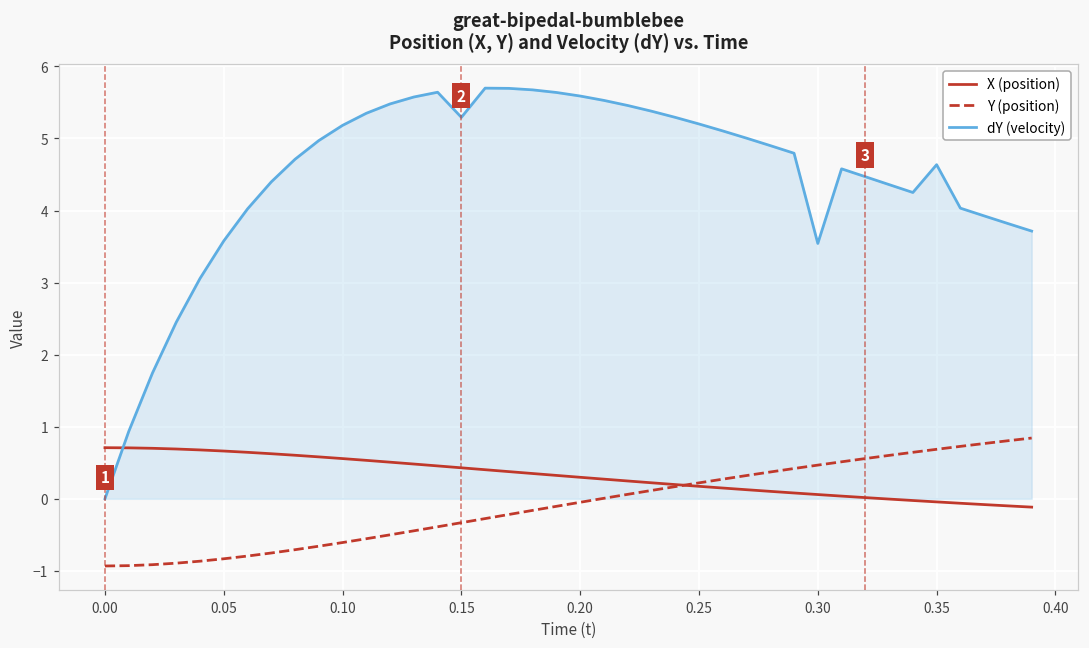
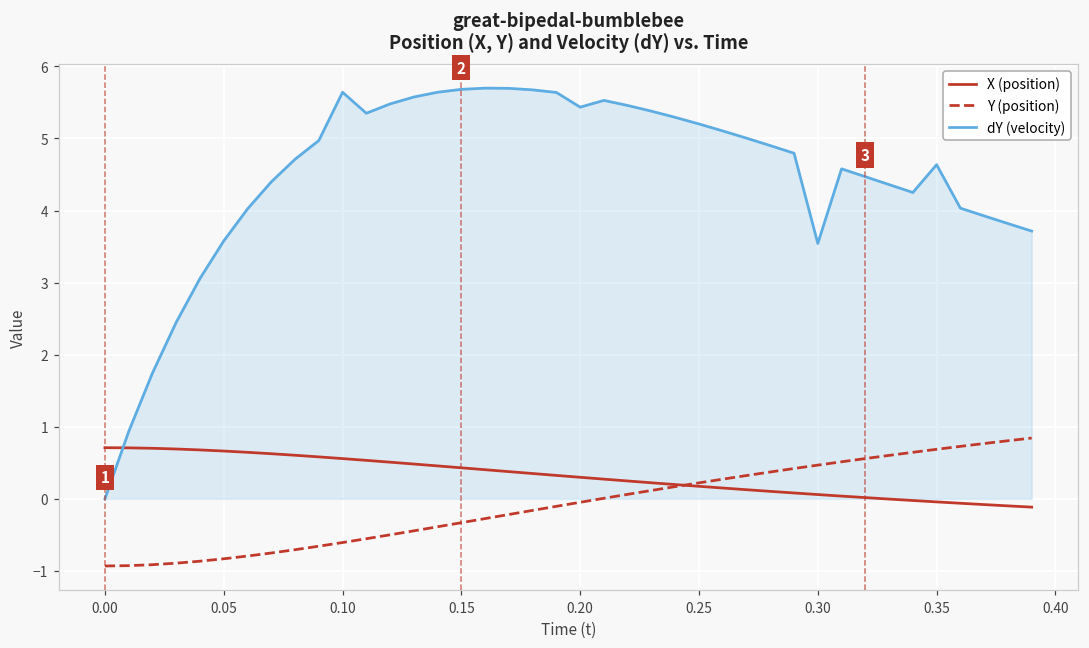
  {
    "dY (velocity)": {
      "0.05": 3.6,
-     "0.10": 5.2,
-     "0.15": 5.3,
-     "0.20": 5.6,
+     "0.10": 5.6,
+     "0.15": 5.7,
+     "0.20": 5.4,
      "0.25": 5.2,
      "0.30": 3.5,
      "0.35": 4.6
    }
  }
